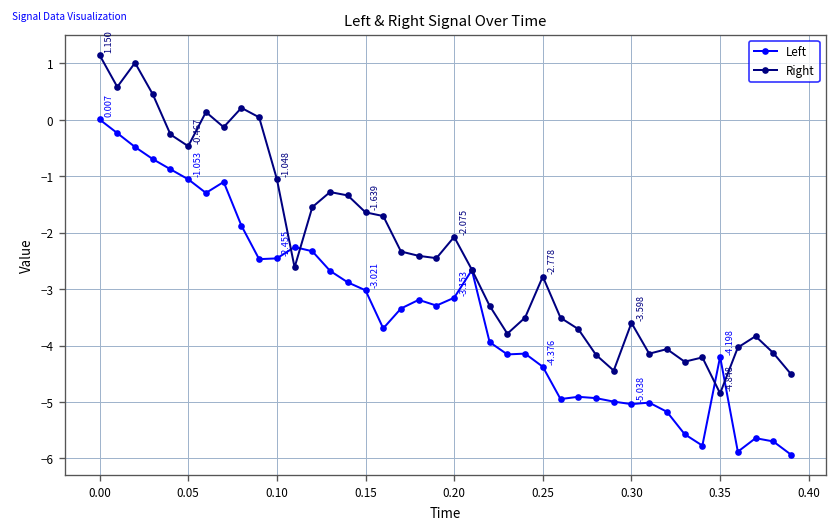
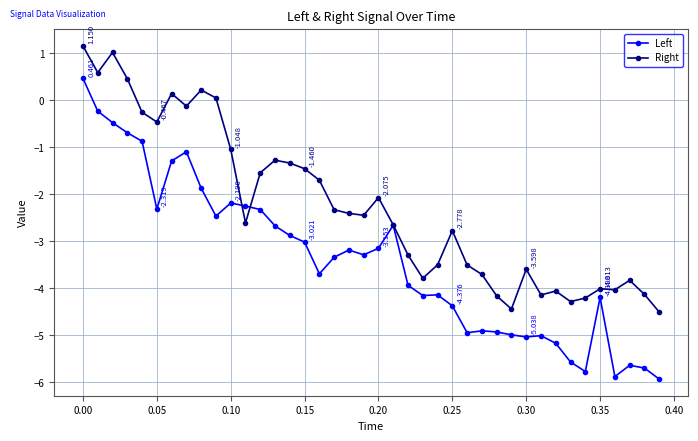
  {
    "Left": {
-     "0.00": 0.007,
-     "0.05": -1.053,
-     "0.10": -2.455,
+     "0.00": 0.461,
+     "0.05": -2.319,
+     "0.10": -2.190,
      "0.15": -3.021,
      "0.20": -3.153,
      "0.25": -4.376,
      "0.30": -5.038
    },
    "Right": {
      "0.00": 1.150,
      "0.05": -0.467,
      "0.10": -1.048,
-     "0.15": -1.639,
+     "0.15": -1.460,
      "0.20": -2.075,
      "0.25": -2.778,
      "0.30": -3.598,
-     "0.35": -4.848
+     "0.35": -4.013
    }
  }
